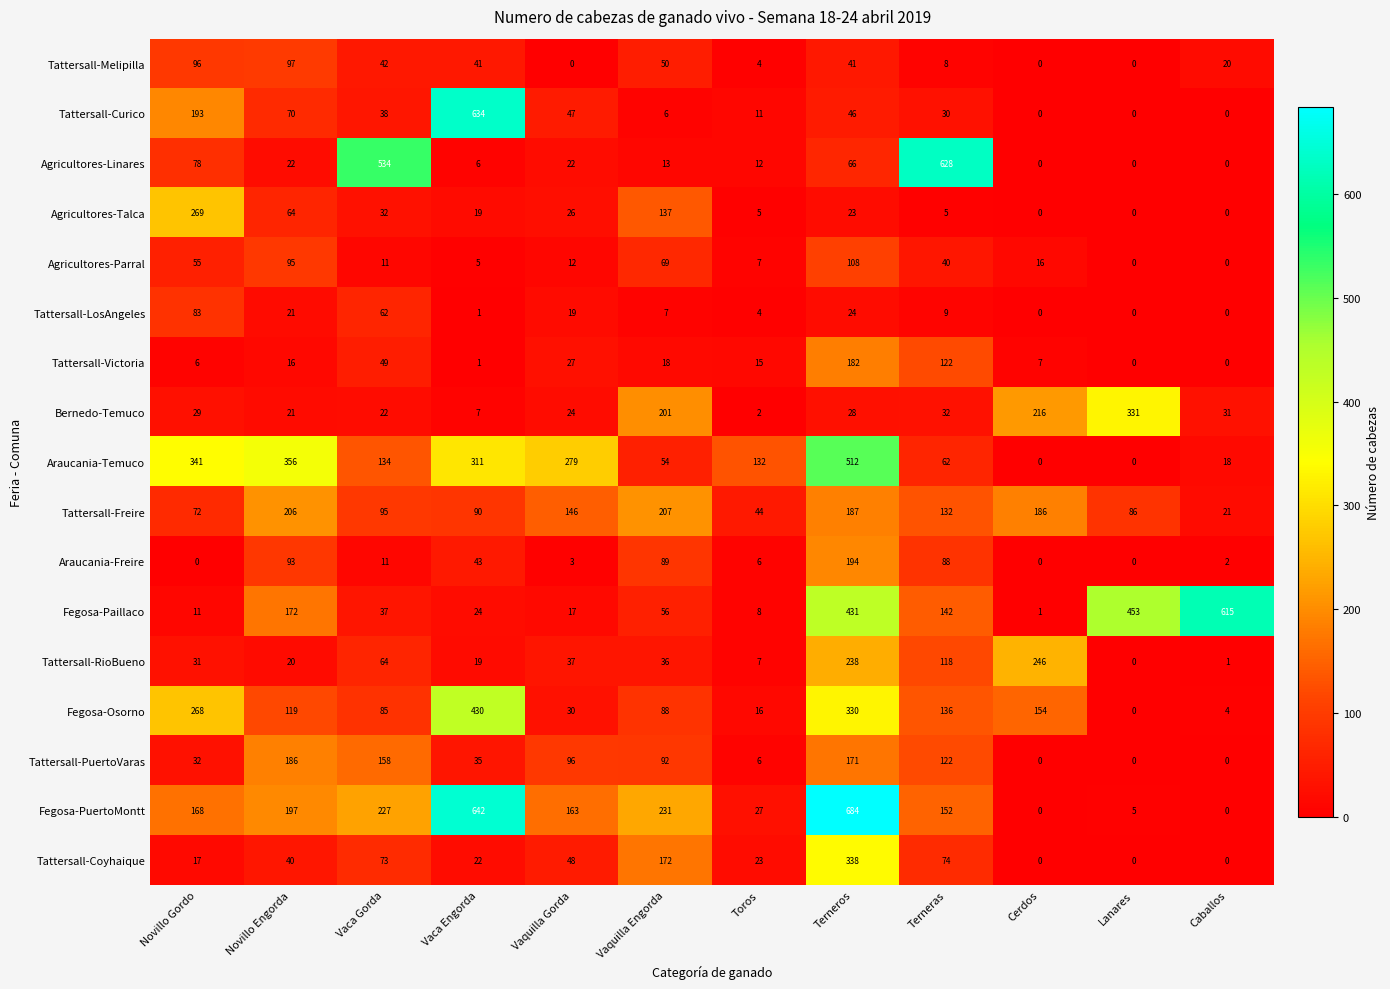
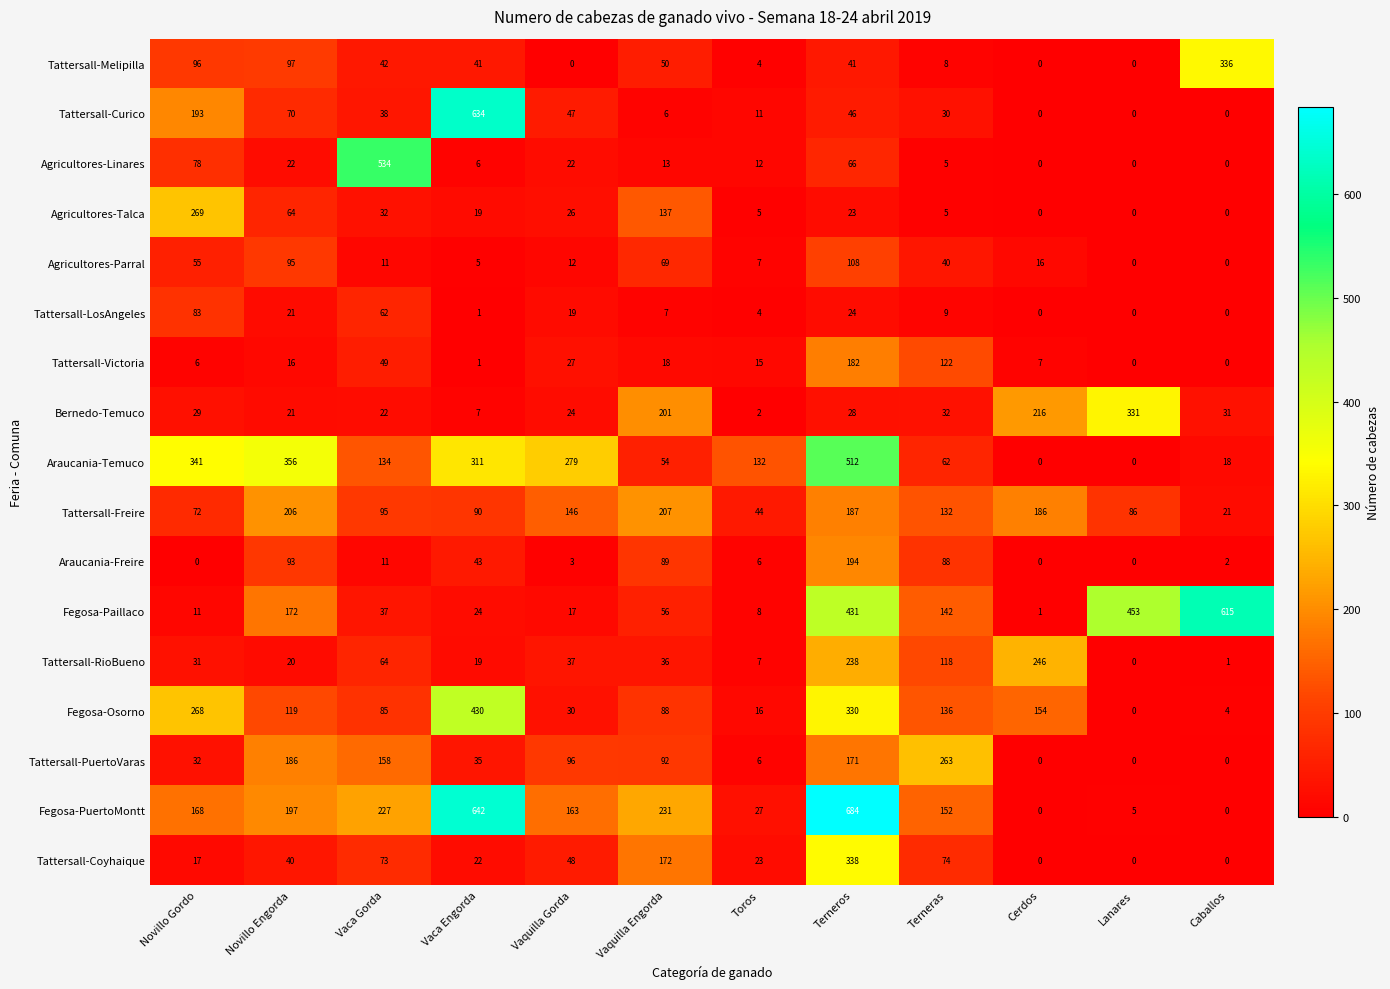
  {
    "Tattersall-Melipilla": {
      "Novillo Gordo": 96,
      "Novillo Engorda": 97,
      "Vaca Gorda": 42,
      "Vaca Engorda": 41,
      "Vaquilla Gorda": 0,
      "Vaquilla Engorda": 50,
      "Toros": 4,
      "Terneros": 41,
      "Terneras": 8,
      "Cerdos": 0,
      "Lanares": 0,
-     "Caballos": 20
+     "Caballos": 336
    },
    "Agricultores-Linares": {
      "Novillo Gordo": 78,
      "Novillo Engorda": 22,
      "Vaca Gorda": 534,
      "Vaca Engorda": 6,
      "Vaquilla Gorda": 22,
      "Vaquilla Engorda": 13,
      "Toros": 12,
      "Terneros": 66,
-     "Terneras": 628,
+     "Terneras": 5,
      "Cerdos": 0,
      "Lanares": 0,
      "Caballos": 0
    },
    "Tattersall-PuertoVaras": {
      "Novillo Gordo": 32,
      "Novillo Engorda": 186,
      "Vaca Gorda": 158,
      "Vaca Engorda": 35,
      "Vaquilla Gorda": 96,
      "Vaquilla Engorda": 92,
      "Toros": 6,
      "Terneros": 171,
-     "Terneras": 122,
+     "Terneras": 263,
      "Cerdos": 0,
      "Lanares": 0,
      "Caballos": 0
    }
  }
